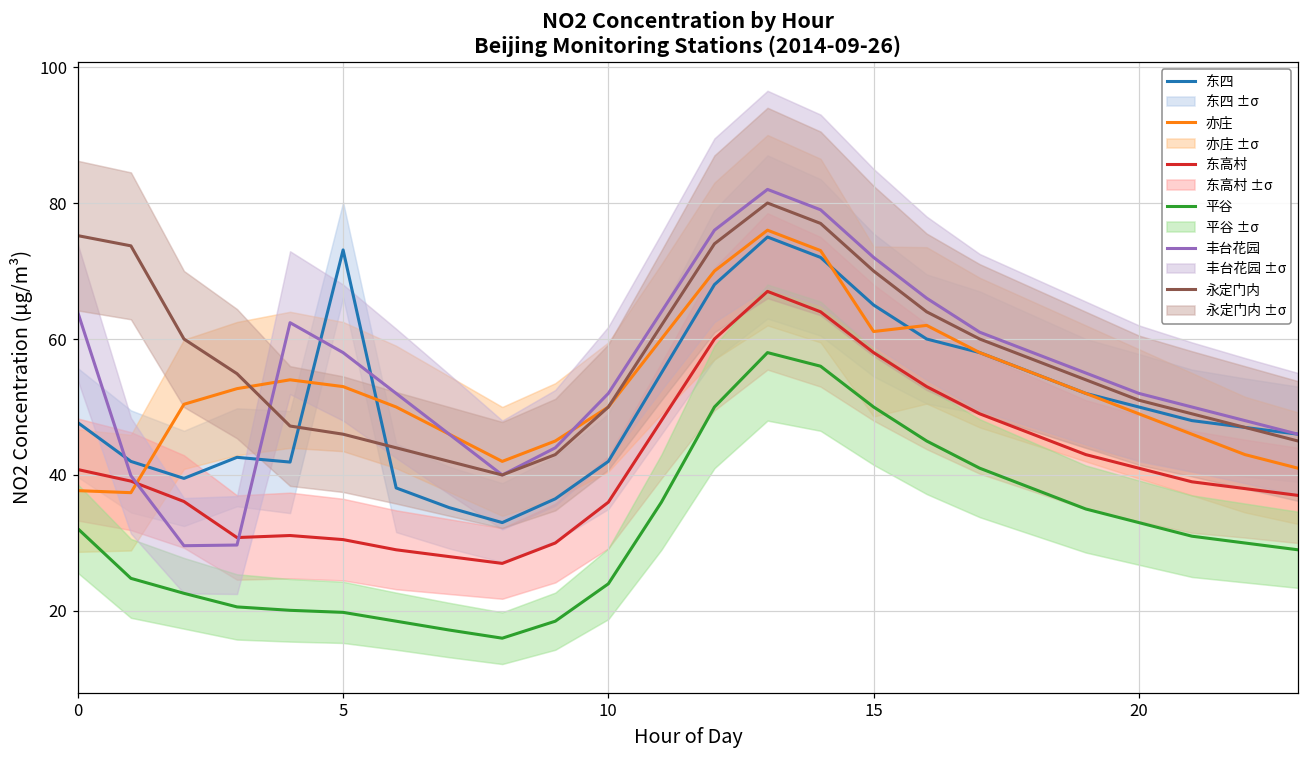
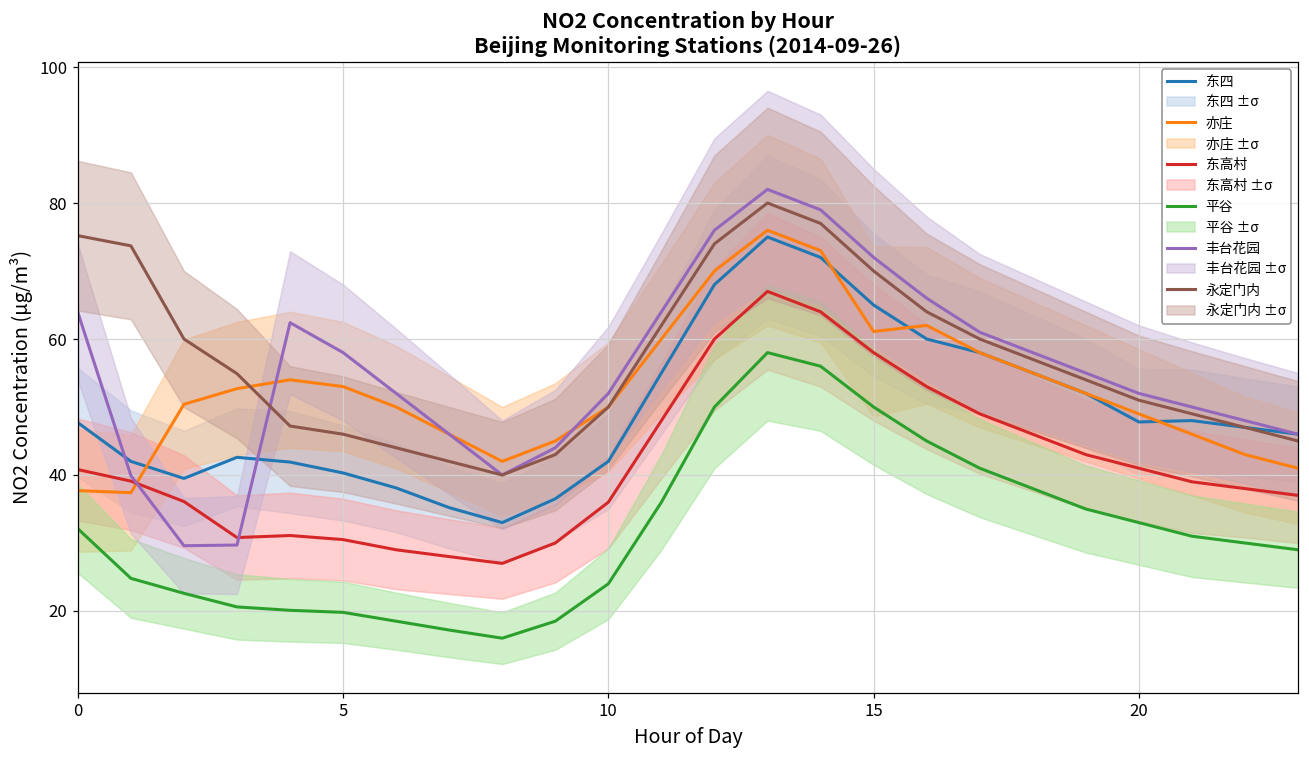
  {
    "东四": {
      "0": 48,
-     "5": 73,
+     "5": 40,
      "10": 42,
      "15": 65,
-     "20": 50
+     "20": 48
    },
    "亦庄": {
      "0": 38,
      "5": 53,
      "15": 61
    },
    "东高村": {
      "0": 41,
      "5": 31,
      "10": 36,
      "15": 58,
      "20": 41
    },
    "平谷": {
      "0": 32,
      "5": 20,
      "10": 24,
      "15": 50,
      "20": 33
    },
    "丰台花园": {
      "0": 64,
      "5": 58,
      "10": 52,
      "15": 72,
      "20": 52
    },
    "永定门内": {
      "0": 75,
      "5": 46,
      "15": 70,
      "20": 51
    }
  }
